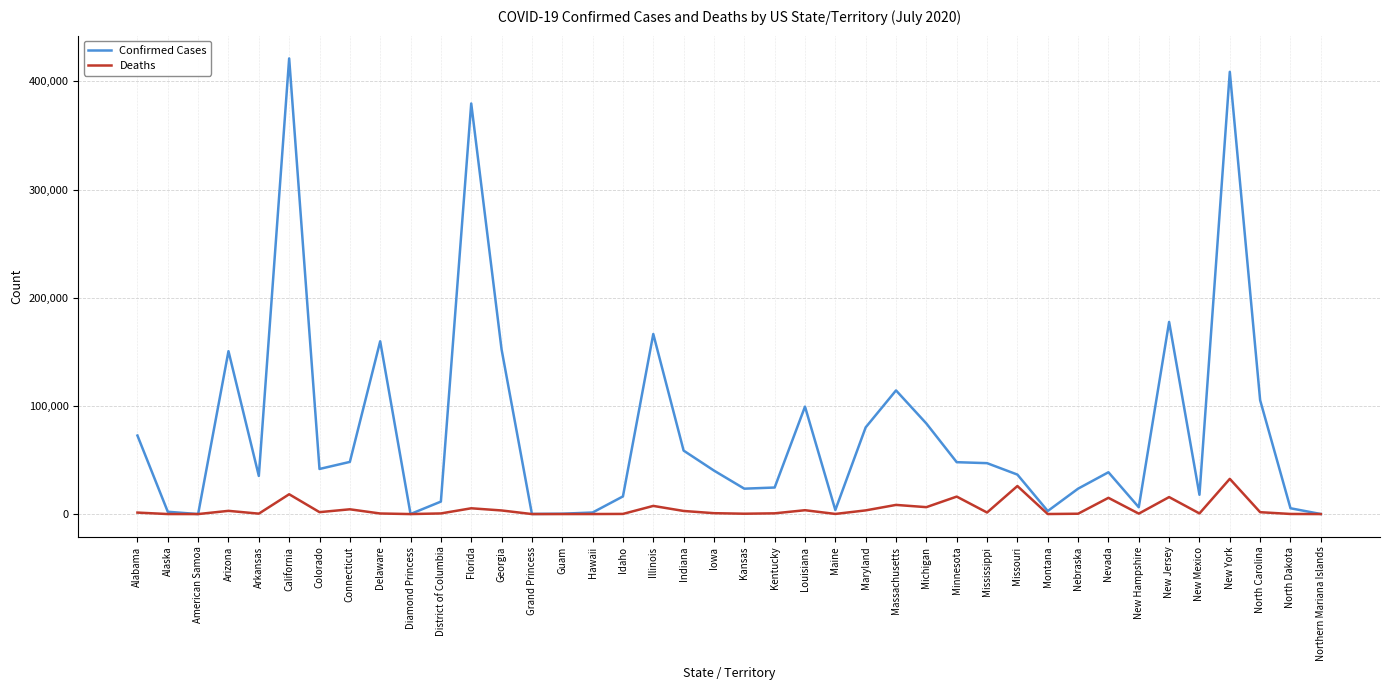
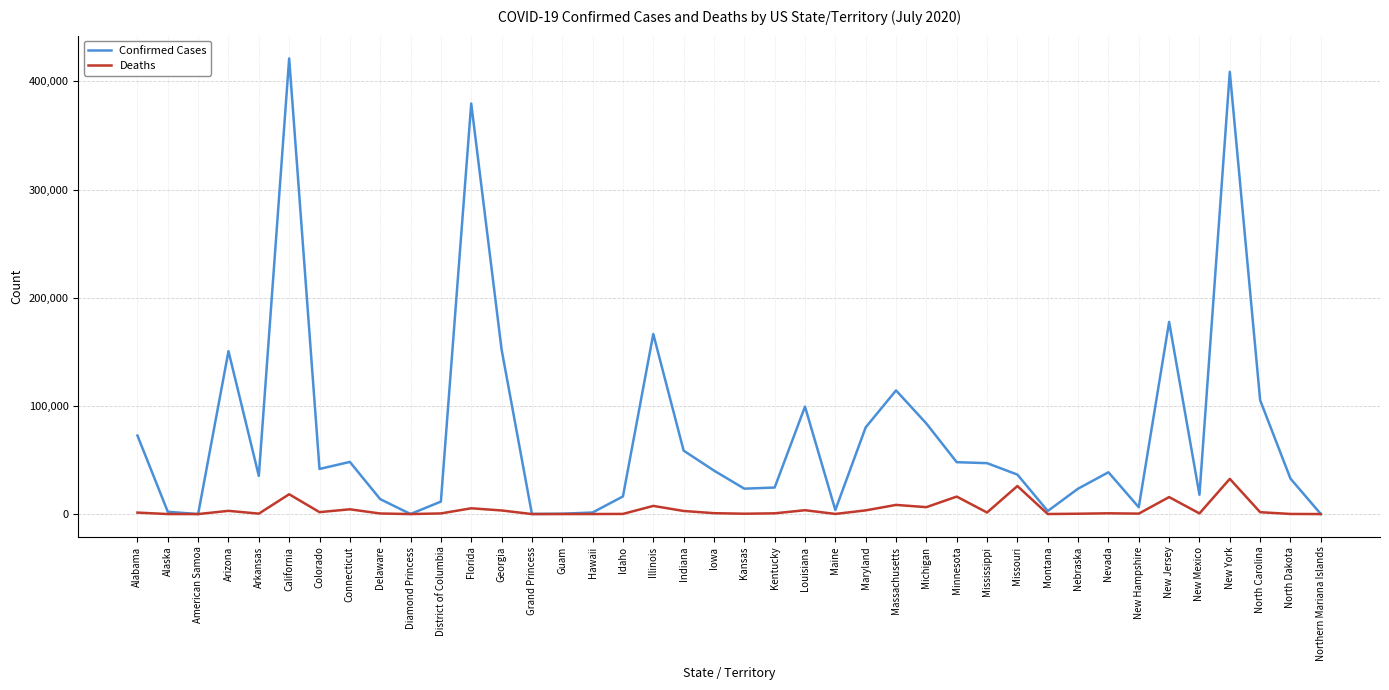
  {
    "Confirmed Cases": {
      "Alabama": "73,000",
      "Arizona": "151,000",
      "Arkansas": "35,000",
      "California": "421,000",
      "Colorado": "42,000",
      "Connecticut": "48,000",
-     "Delaware": "160,000",
+     "Delaware": "14,000",
      "District of Columbia": "12,000",
      "Florida": "380,000",
      "Georgia": "152,000",
      "Idaho": "16,000",
      "Illinois": "166,000",
      "Indiana": "59,000",
      "Iowa": "40,000",
      "Kansas": "23,000",
      "Kentucky": "25,000",
      "Louisiana": "99,000",
      "Maine": "4,000",
      "Maryland": "80,000",
      "Massachusetts": "114,000",
      "Michigan": "84,000",
      "Minnesota": "48,000",
      "Mississippi": "47,000",
      "Missouri": "36,000",
      "Montana": "3,000",
      "Nebraska": "23,000",
      "Nevada": "39,000",
      "New Hampshire": "6,000",
      "New Jersey": "178,000",
      "New Mexico": "18,000",
      "New York": "409,000",
      "North Carolina": "105,000",
-     "North Dakota": "5,000"
+     "North Dakota": "33,000"
    },
    "Deaths": {
      "Alabama": "1,000",
      "Arizona": "3,000",
      "Arkansas": "0",
      "California": "18,000",
      "Colorado": "2,000",
      "Connecticut": "4,000",
      "Delaware": "1,000",
      "District of Columbia": "1,000",
      "Florida": "5,000",
      "Georgia": "3,000",
      "Idaho": "0",
      "Illinois": "8,000",
      "Indiana": "3,000",
      "Iowa": "1,000",
      "Kansas": "0",
      "Kentucky": "1,000",
      "Louisiana": "4,000",
      "Maine": "0",
      "Maryland": "3,000",
      "Massachusetts": "8,000",
      "Michigan": "6,000",
      "Minnesota": "16,000",
      "Mississippi": "1,000",
      "Missouri": "26,000",
      "Montana": "0",
      "Nebraska": "0",
-     "Nevada": "15,000",
+     "Nevada": "1,000",
      "New Hampshire": "0",
      "New Jersey": "16,000",
      "New Mexico": "1,000",
      "New York": "33,000",
      "North Carolina": "2,000",
      "North Dakota": "0"
    }
  }
